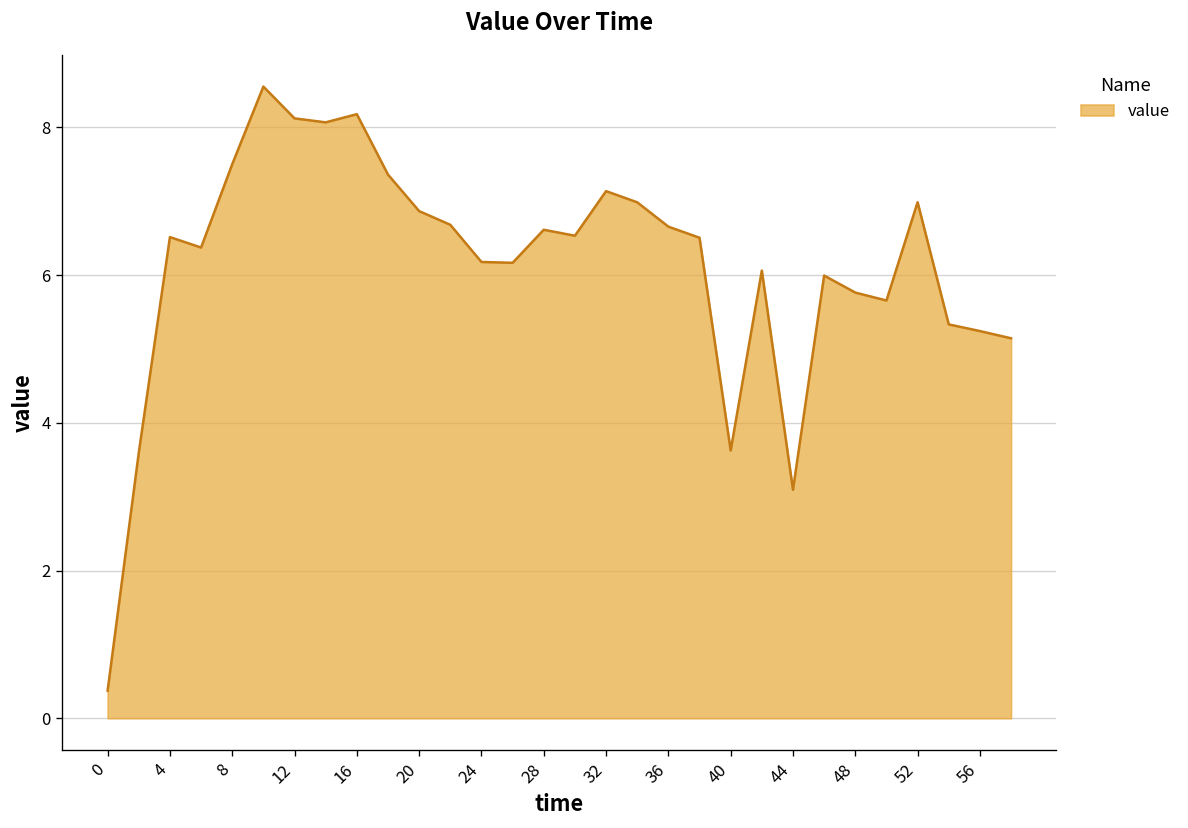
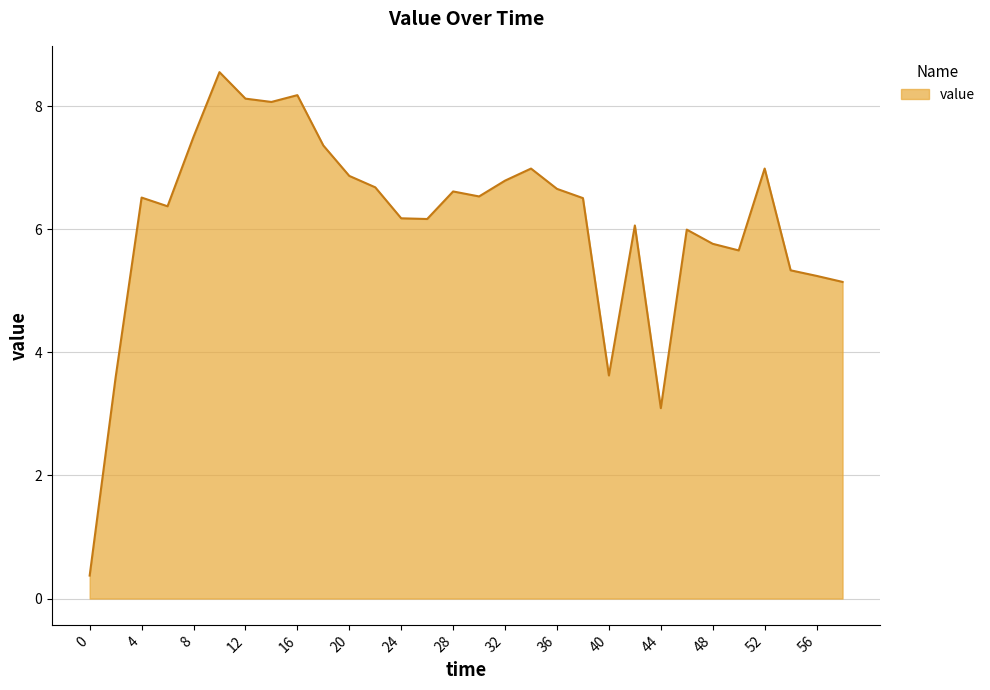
  {
    "0": 0.4,
    "4": 6.5,
    "8": 7.5,
    "12": 8.1,
    "16": 8.2,
    "20": 6.9,
    "24": 6.2,
    "28": 6.6,
-   "32": 7.1,
+   "32": 6.8,
    "36": 6.7,
    "40": 3.6,
    "44": 3.1,
    "48": 5.8,
    "52": 7.0,
    "56": 5.2
  }
